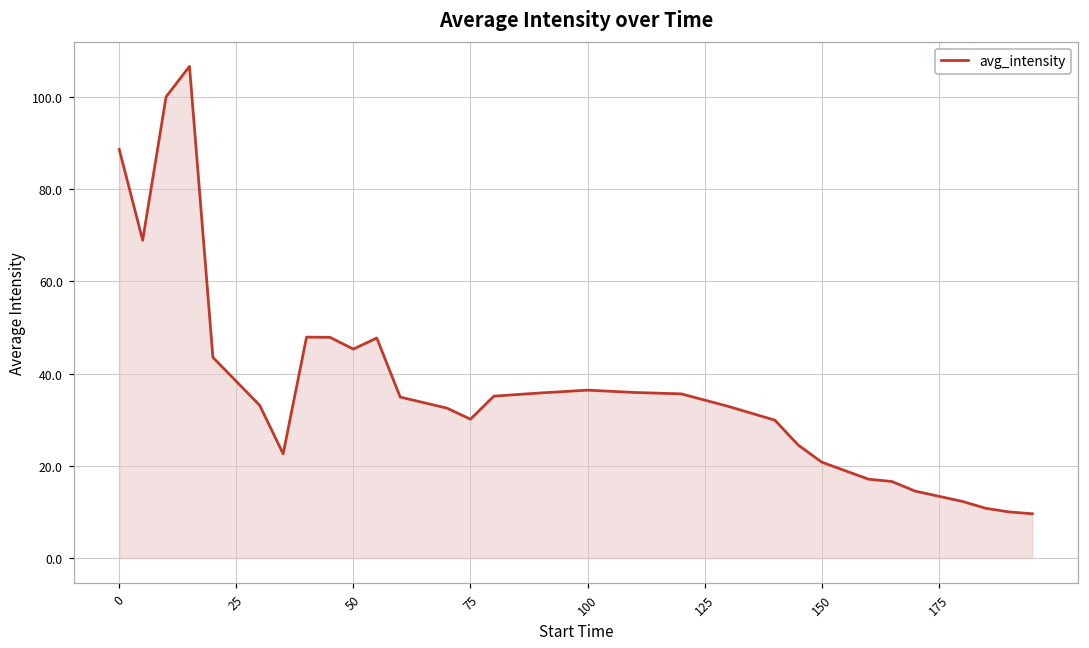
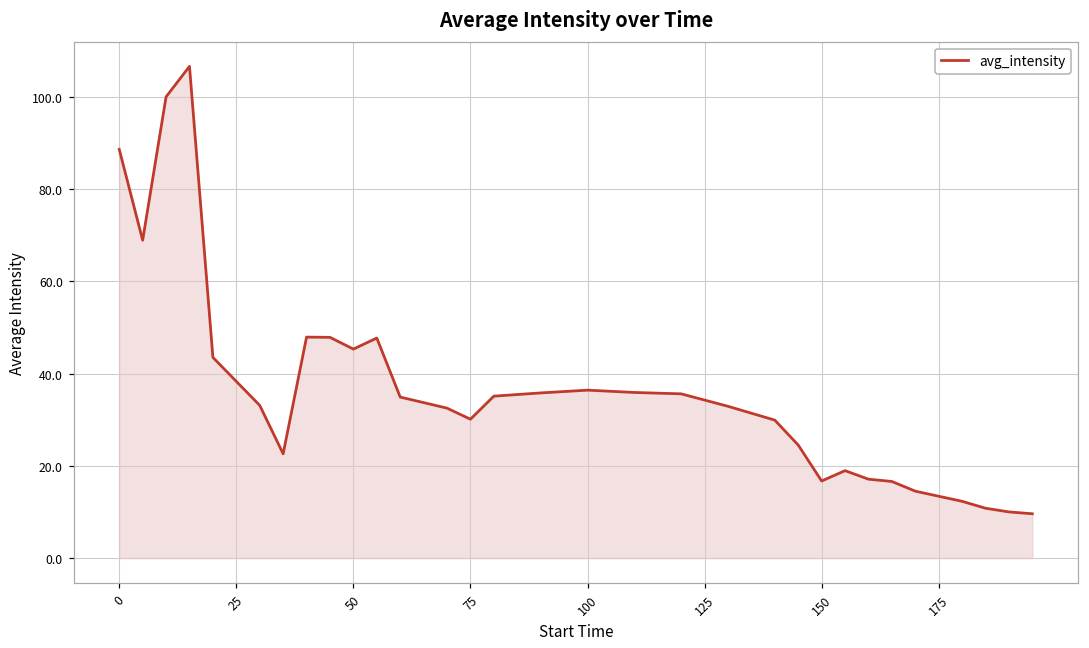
  {
    "0": 89,
    "25": 38,
    "50": 45,
    "75": 30,
    "100": 36,
    "125": 34,
-   "150": 21,
+   "150": 17,
    "175": 13
  }
